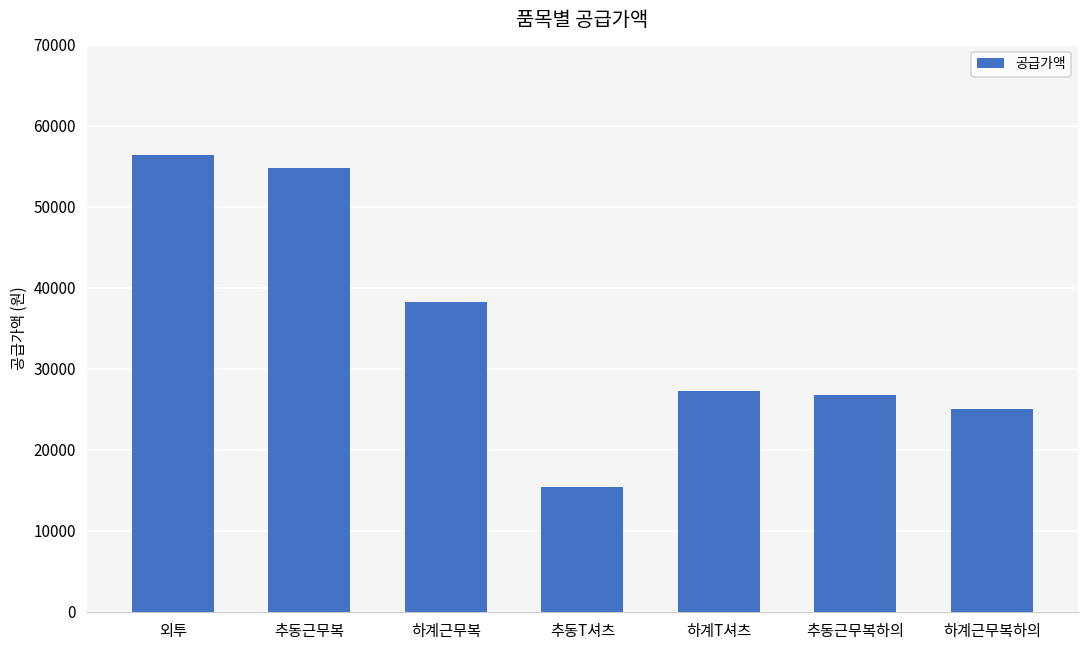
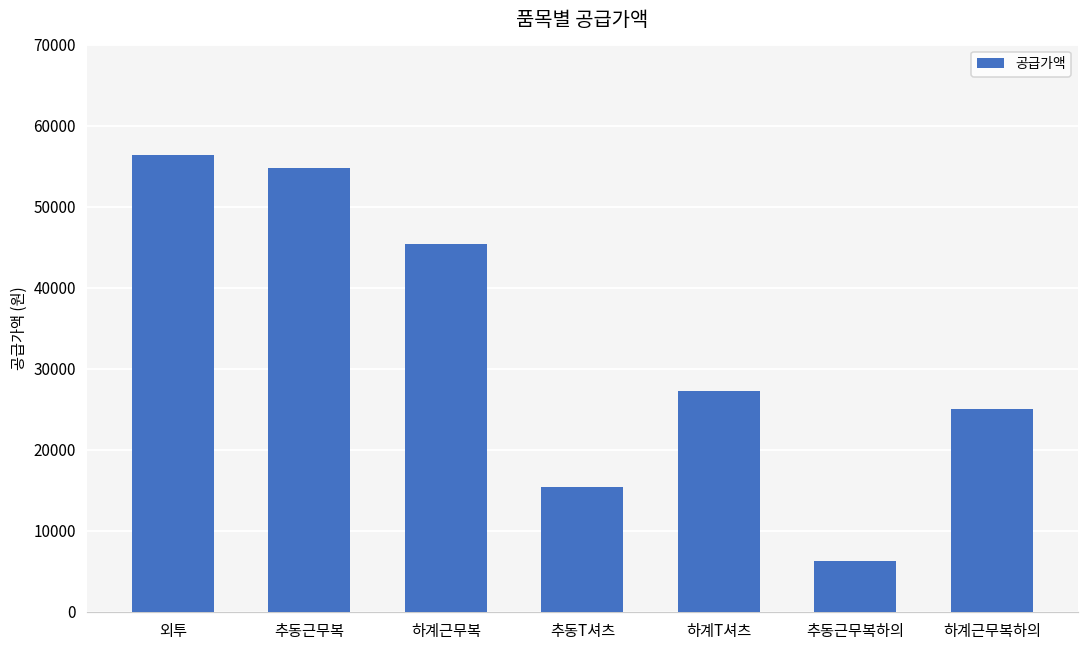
  {
    "외투": 56000,
    "추동근무복": 55000,
-   "하계근무복": 38000,
+   "하계근무복": 45000,
    "추동T셔츠": 15000,
    "하계T셔츠": 27000,
-   "추동근무복하의": 27000,
+   "추동근무복하의": 6000,
    "하계근무복하의": 25000
  }
